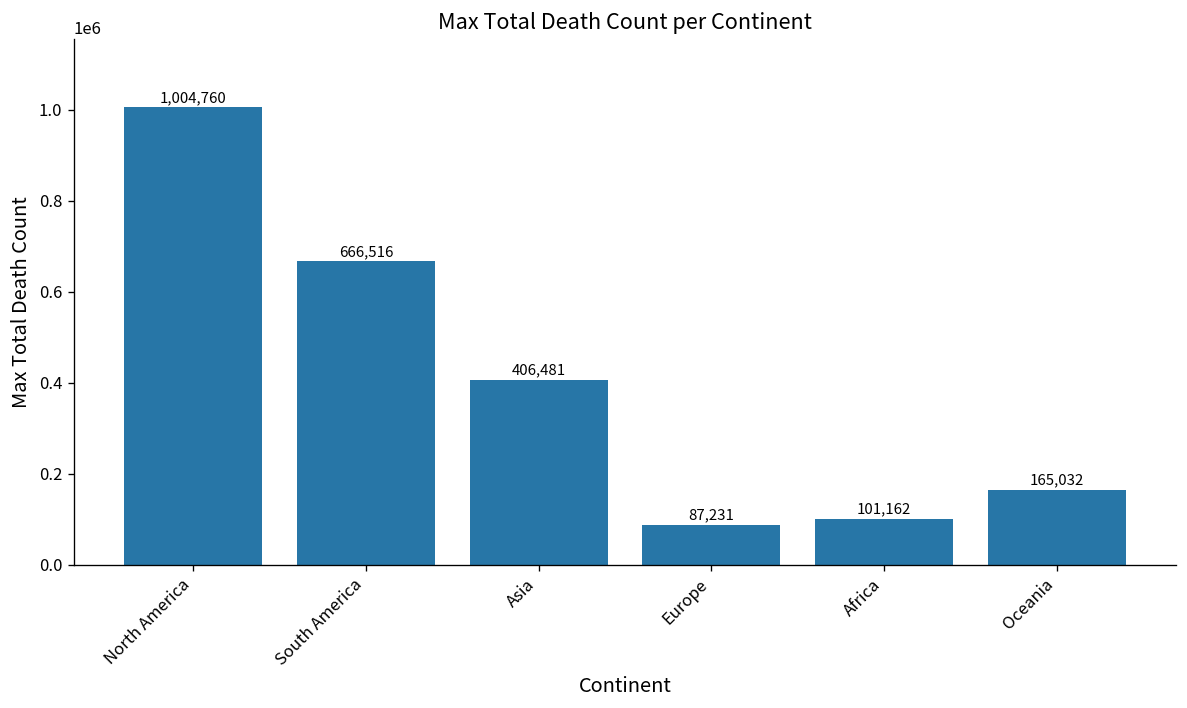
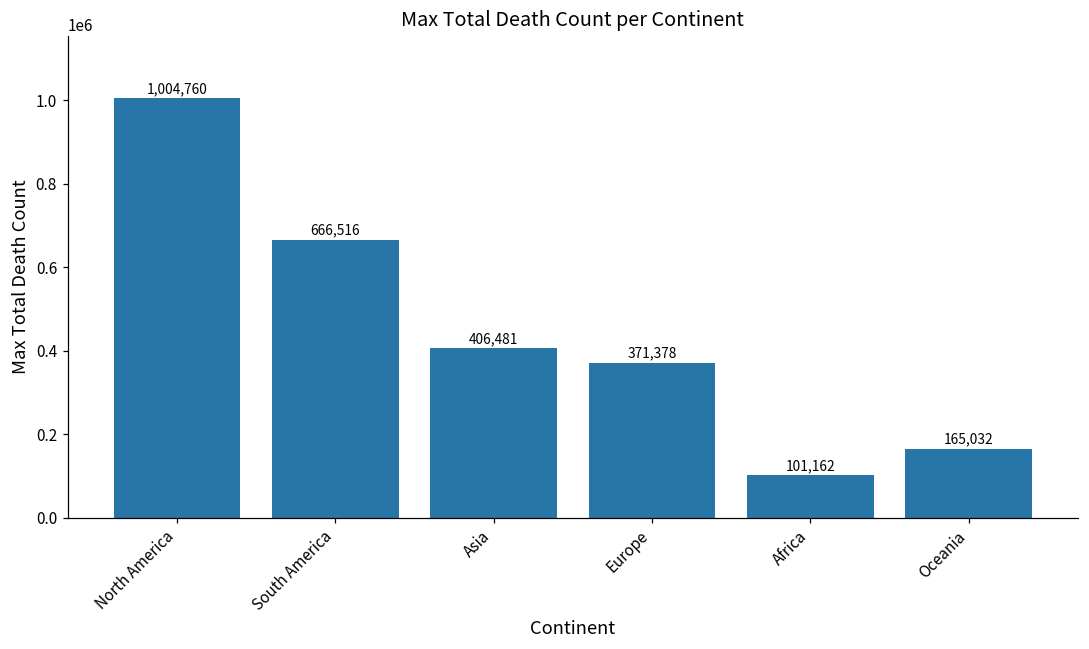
  {
    "North America": "1,004,760",
    "South America": "666,516",
    "Asia": "406,481",
-   "Europe": "87,231",
+   "Europe": "371,378",
    "Africa": "101,162",
    "Oceania": "165,032"
  }
